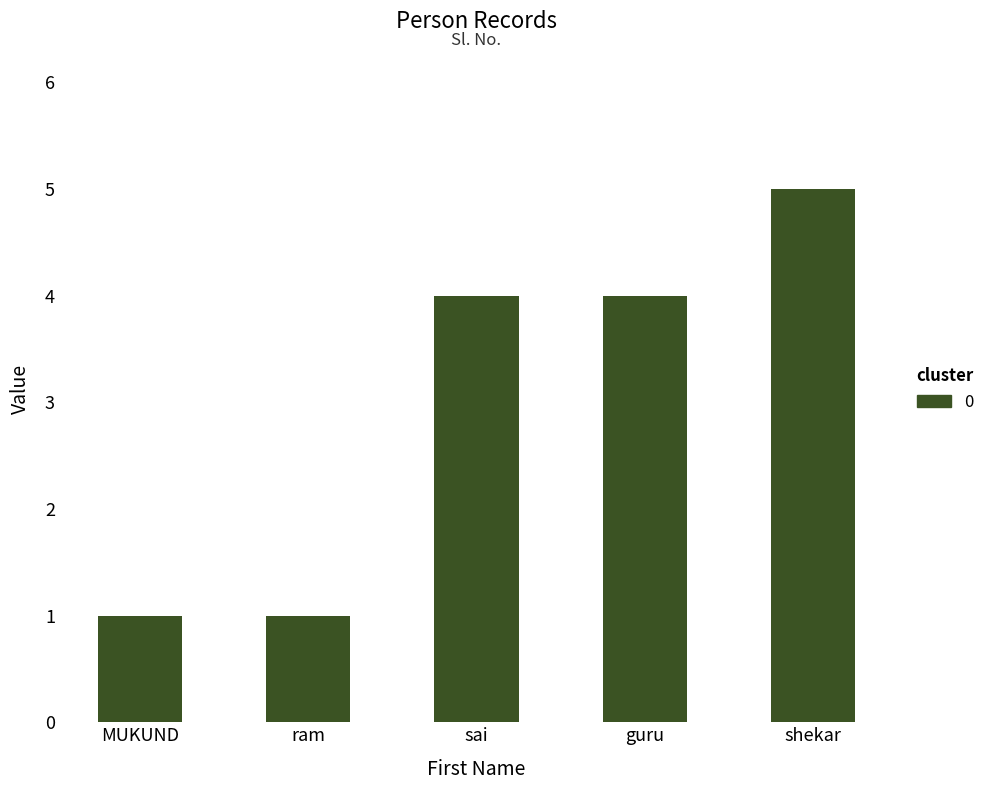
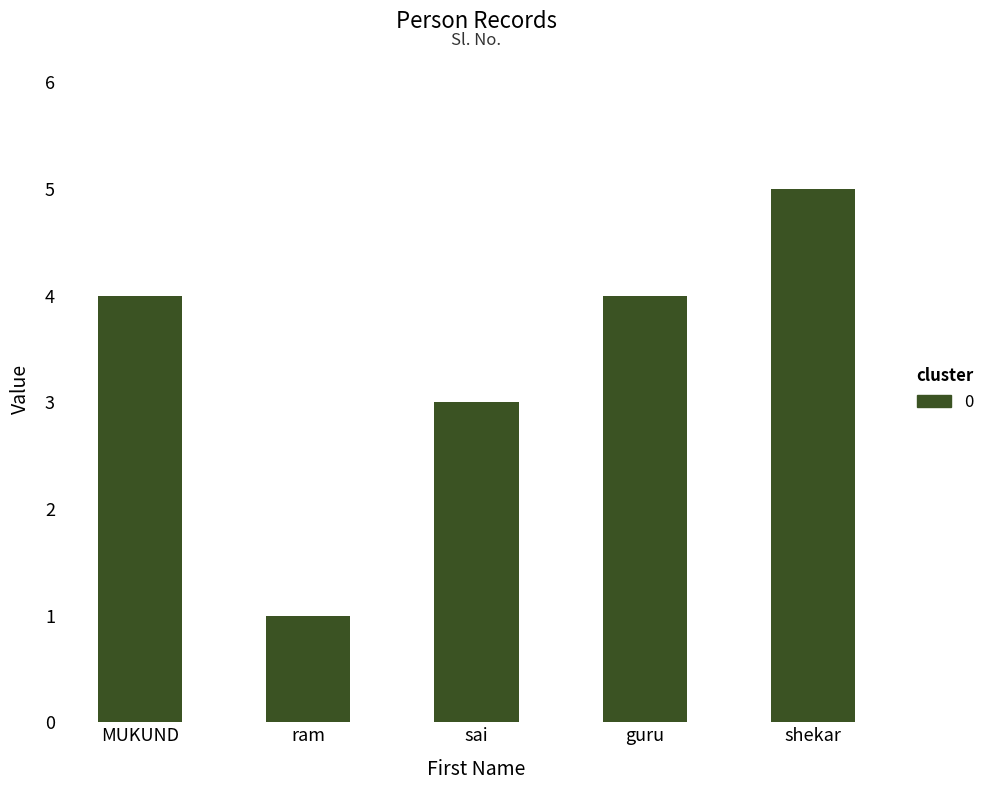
  {
-   "MUKUND": 1,
+   "MUKUND": 4,
    "ram": 1,
-   "sai": 4,
+   "sai": 3,
    "guru": 4,
    "shekar": 5
  }
